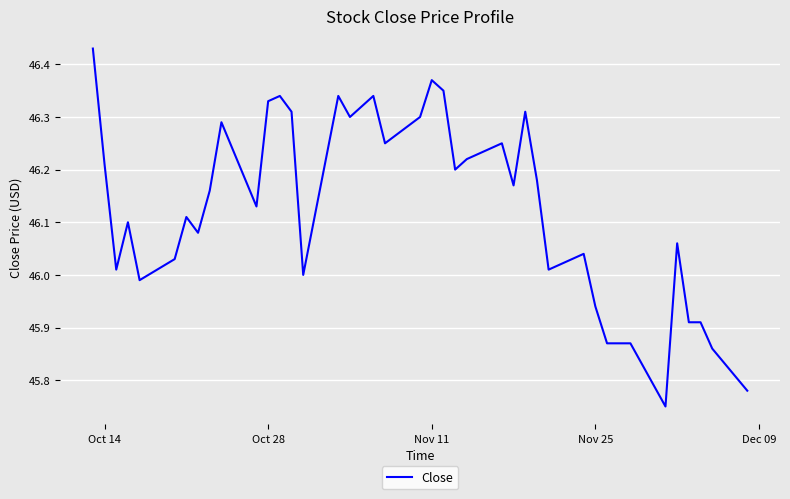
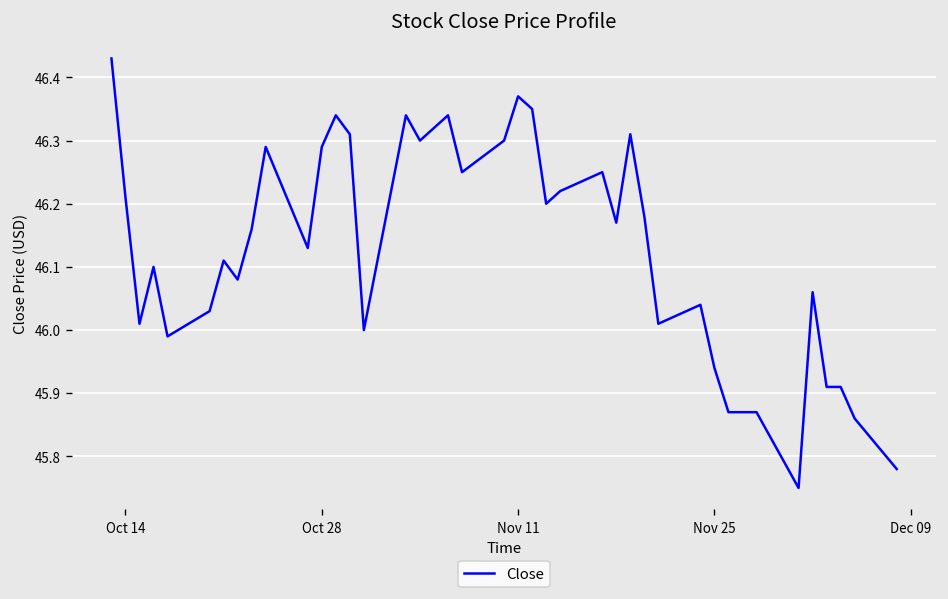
  {
    "Oct 14": 46.21,
-   "Oct 28": 46.33,
+   "Oct 28": 46.29,
    "Nov 11": 46.37,
    "Nov 25": 45.94
  }
